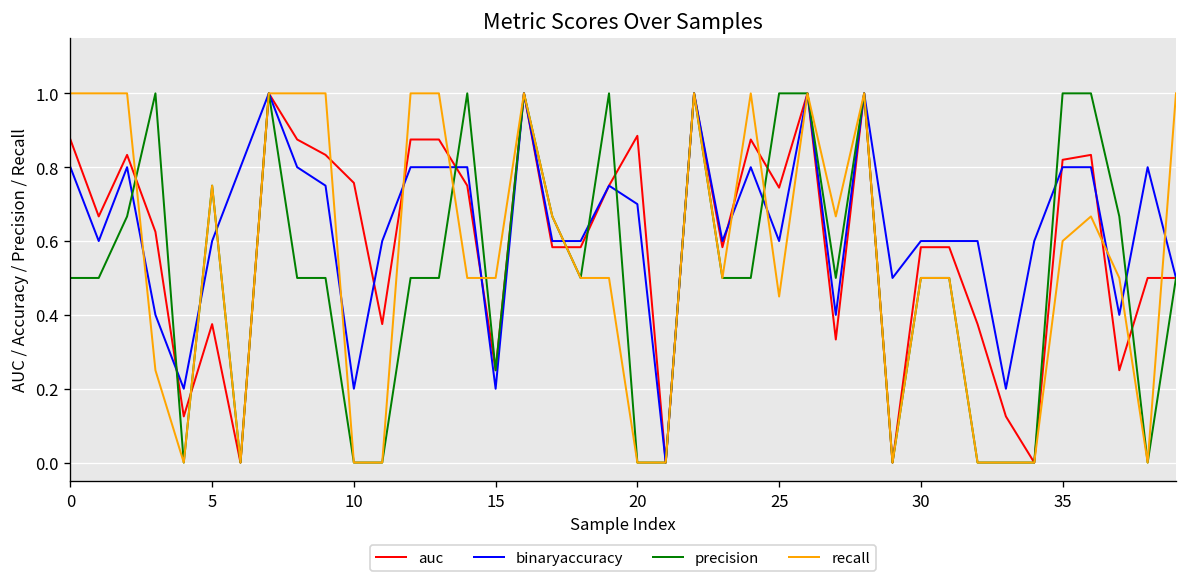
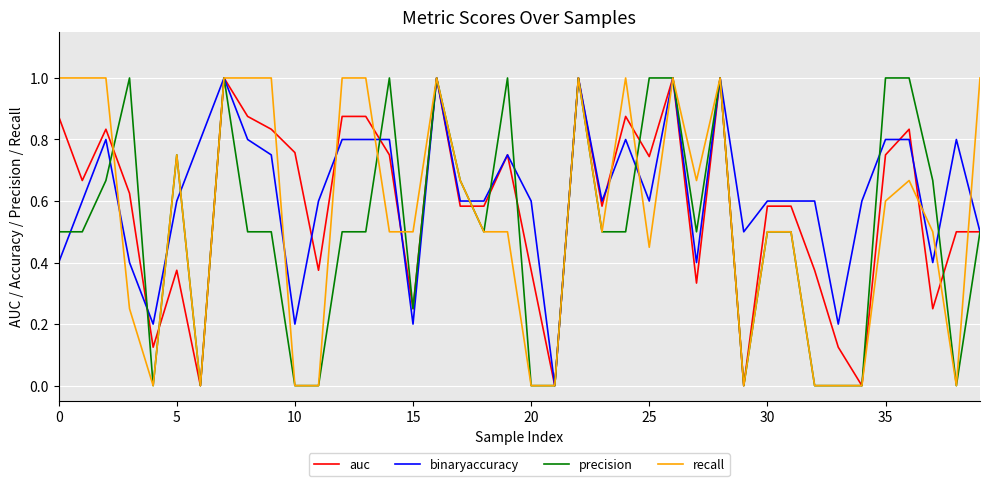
  {
    "auc": {
      "0": 0.88,
      "5": 0.38,
      "10": 0.76,
-     "20": 0.89,
+     "20": 0.38,
      "25": 0.74,
      "30": 0.58,
-     "35": 0.82
+     "35": 0.75
    },
    "binaryaccuracy": {
-     "0": 0.8,
+     "0": 0.4,
      "5": 0.6,
      "10": 0.2,
      "15": 0.2,
-     "20": 0.7,
+     "20": 0.6,
      "25": 0.6,
      "30": 0.6,
      "35": 0.8
    },
    "precision": {
      "0": 0.50,
      "25": 1.00,
      "35": 1.00
    },
    "recall": {
      "0": 1.00,
      "15": 0.50,
      "25": 0.45,
      "35": 0.60
    }
  }
